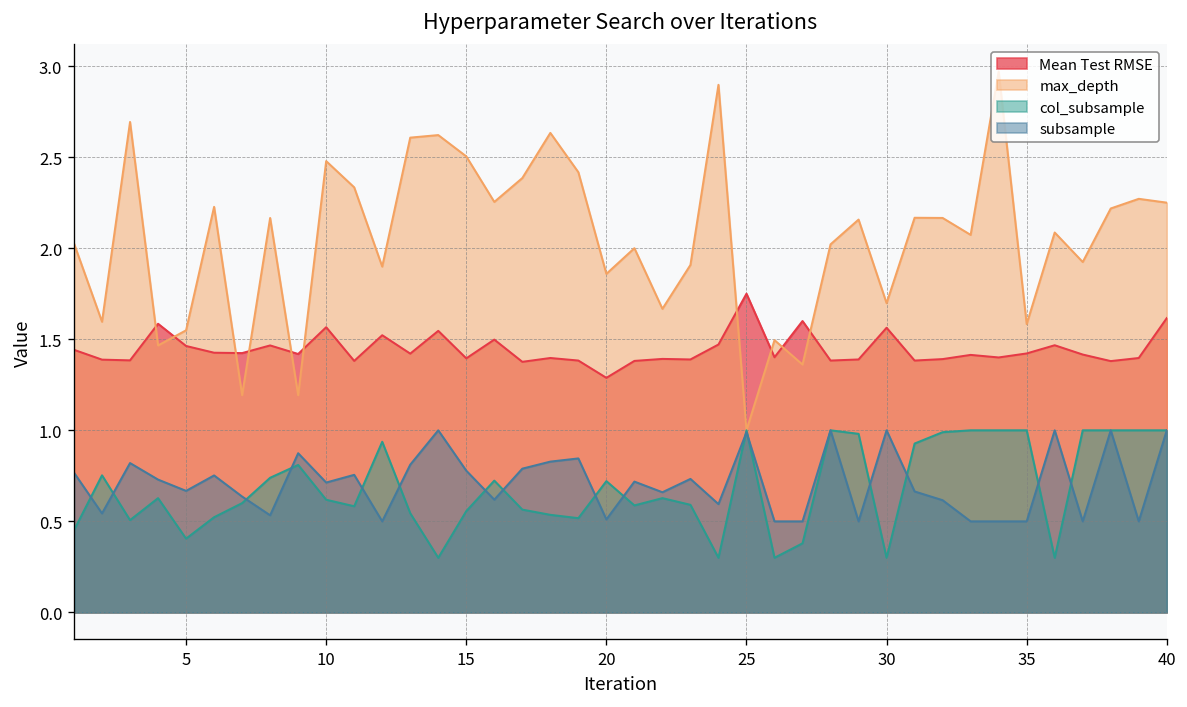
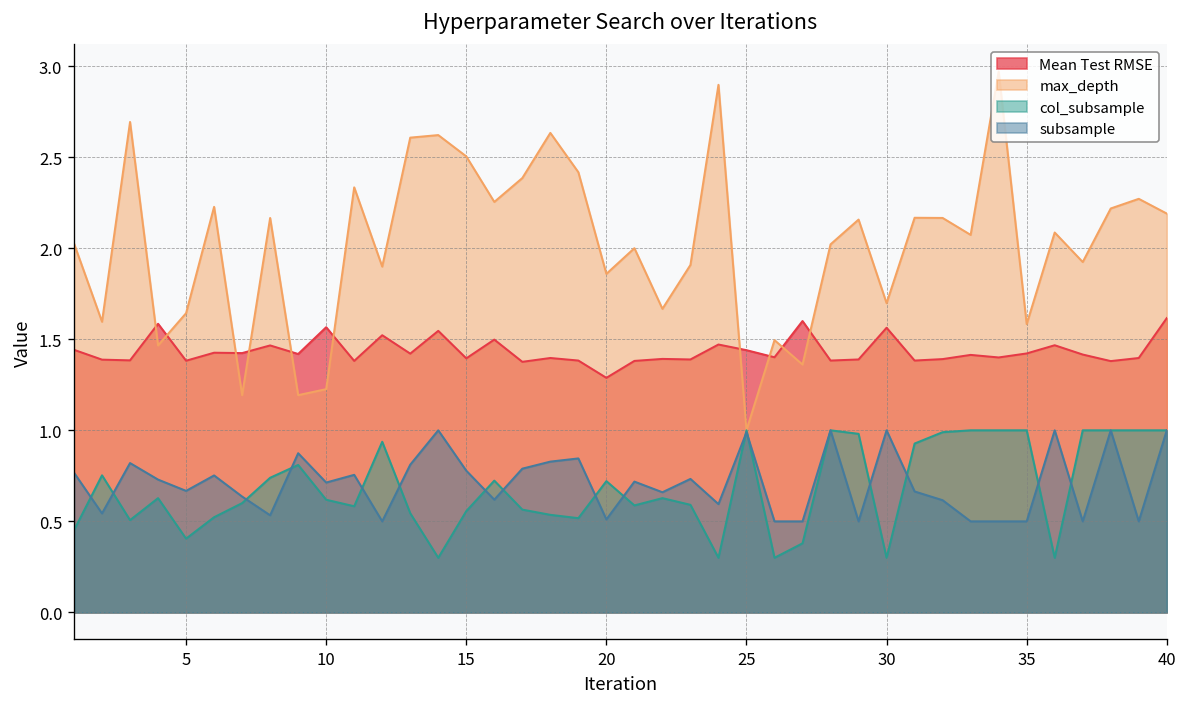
  {
    "Mean Test RMSE": {
-     "5": 1.46,
+     "5": 1.38,
      "10": 1.57,
      "15": 1.40,
      "20": 1.29,
-     "25": 1.75,
+     "25": 1.44,
      "30": 1.56,
      "35": 1.42,
      "40": 1.62
    },
    "max_depth": {
-     "5": 1.55,
-     "10": 2.48,
+     "5": 1.64,
+     "10": 1.23,
      "15": 2.50,
      "20": 1.86,
      "30": 1.70,
      "35": 1.58,
-     "40": 2.25
+     "40": 2.19
    }
  }
